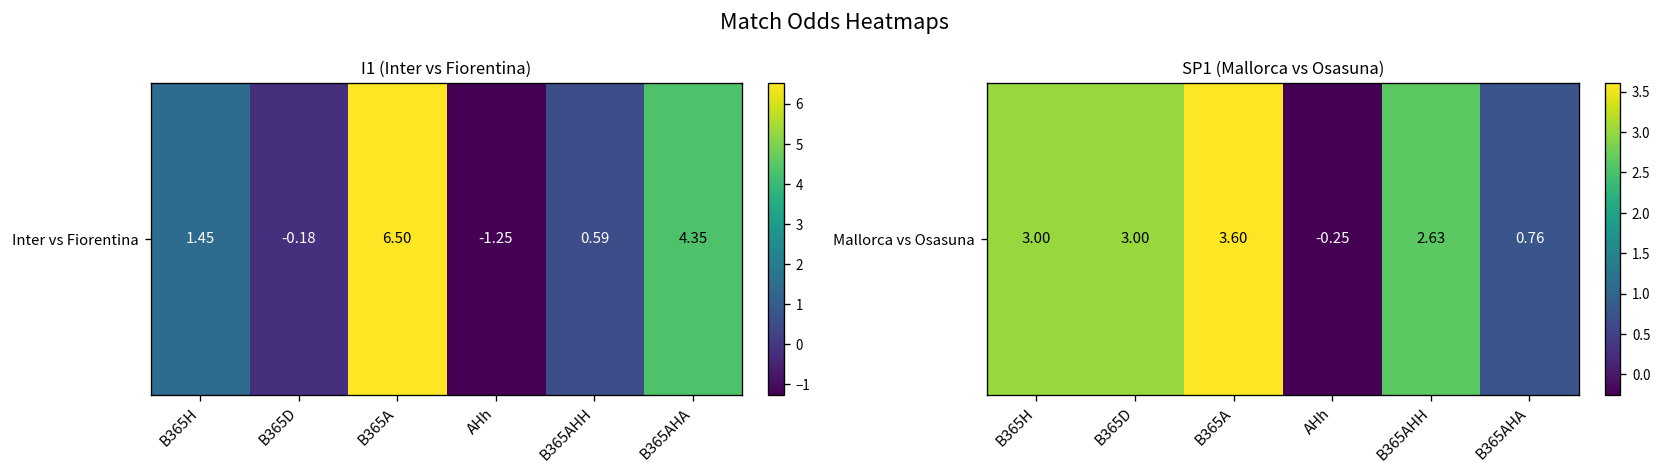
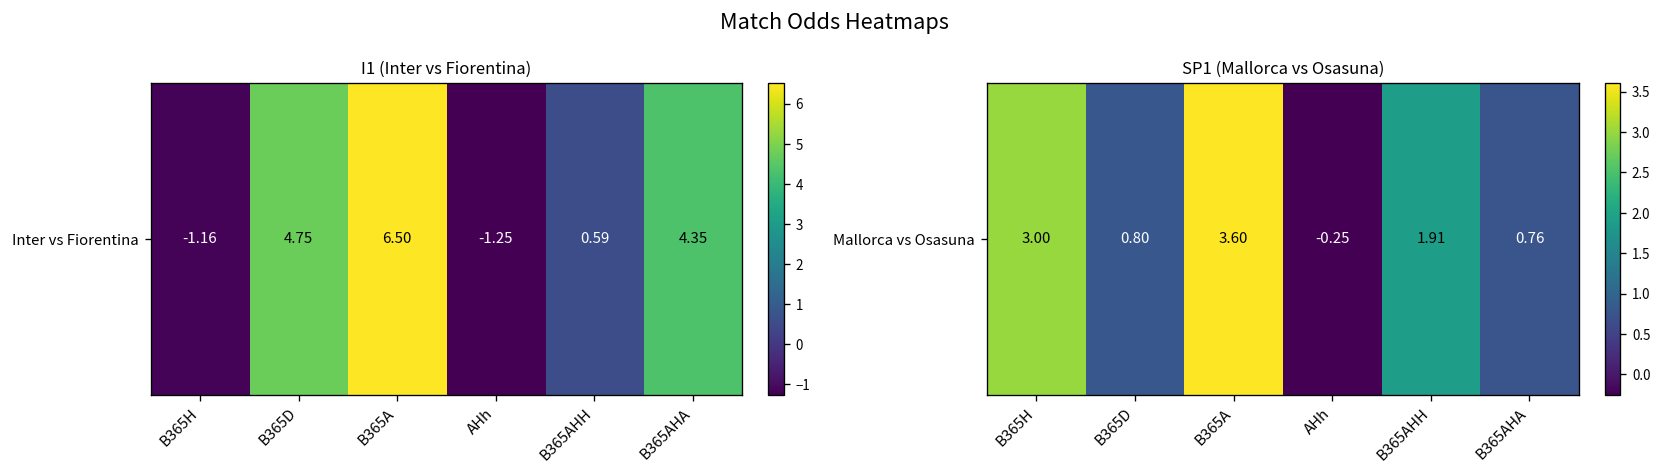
  {
    "I1 (Inter vs Fiorentina)": {
      "Inter vs Fiorentina": {
-       "B365H": 1.45,
-       "B365D": -0.18,
+       "B365H": -1.16,
+       "B365D": 4.75,
        "B365A": 6.50,
        "AHh": -1.25,
        "B365AHH": 0.59,
        "B365AHA": 4.35
      }
    },
    "SP1 (Mallorca vs Osasuna)": {
      "Mallorca vs Osasuna": {
        "B365H": 3.00,
-       "B365D": 3.00,
+       "B365D": 0.80,
        "B365A": 3.60,
        "AHh": -0.25,
-       "B365AHH": 2.63,
+       "B365AHH": 1.91,
        "B365AHA": 0.76
      }
    }
  }
